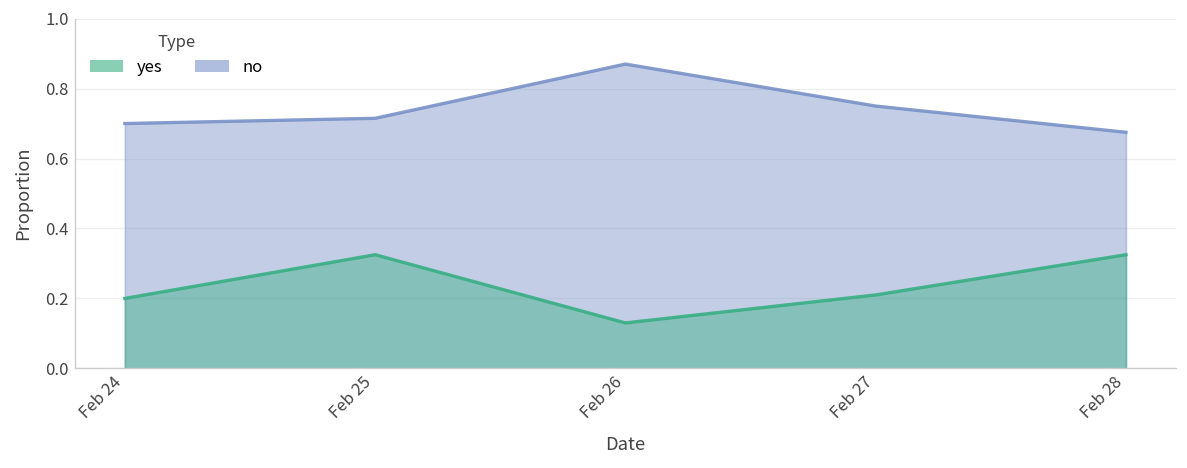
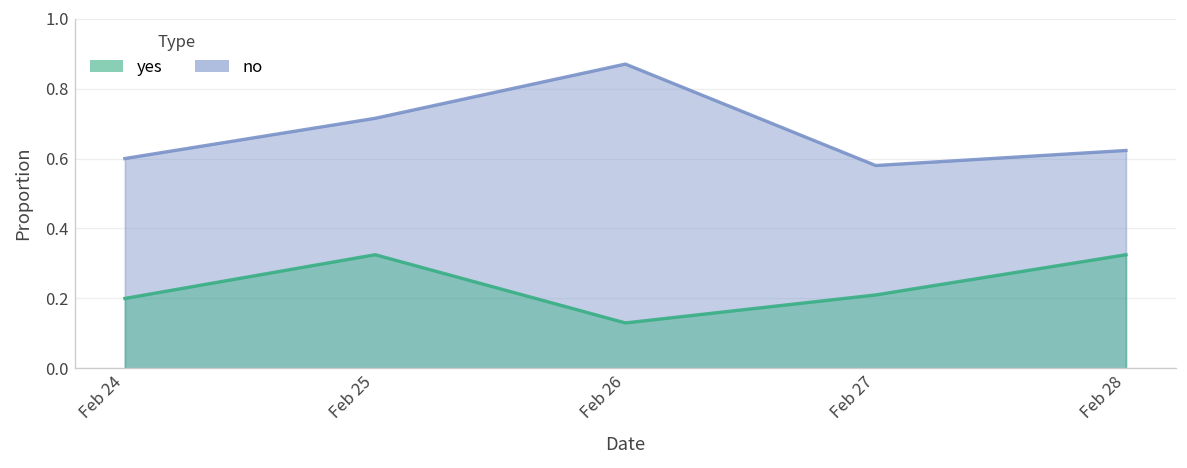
  {
    "no": {
-     "Feb 24": 0.7,
+     "Feb 24": 0.6,
      "Feb 25": 0.72,
      "Feb 26": 0.87,
-     "Feb 27": 0.75,
-     "Feb 28": 0.68
+     "Feb 27": 0.58,
+     "Feb 28": 0.62
    },
    "yes": {
      "Feb 24": 0.20,
      "Feb 25": 0.33,
      "Feb 26": 0.13,
      "Feb 27": 0.21,
      "Feb 28": 0.33
    }
  }
